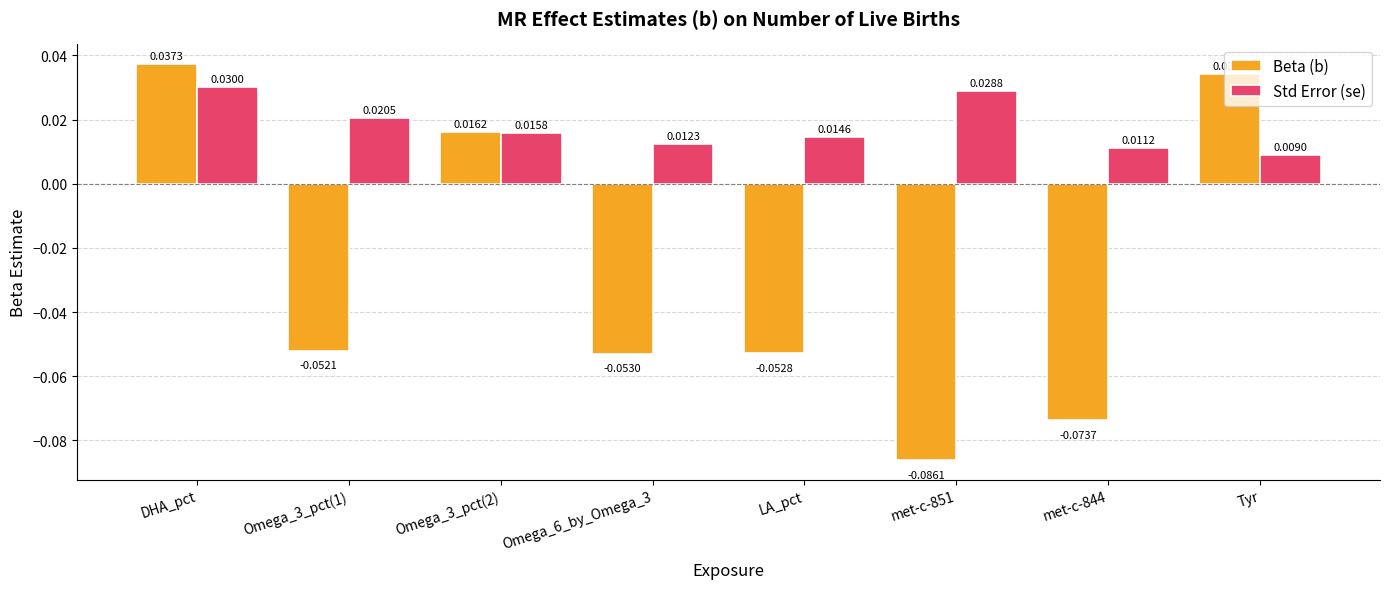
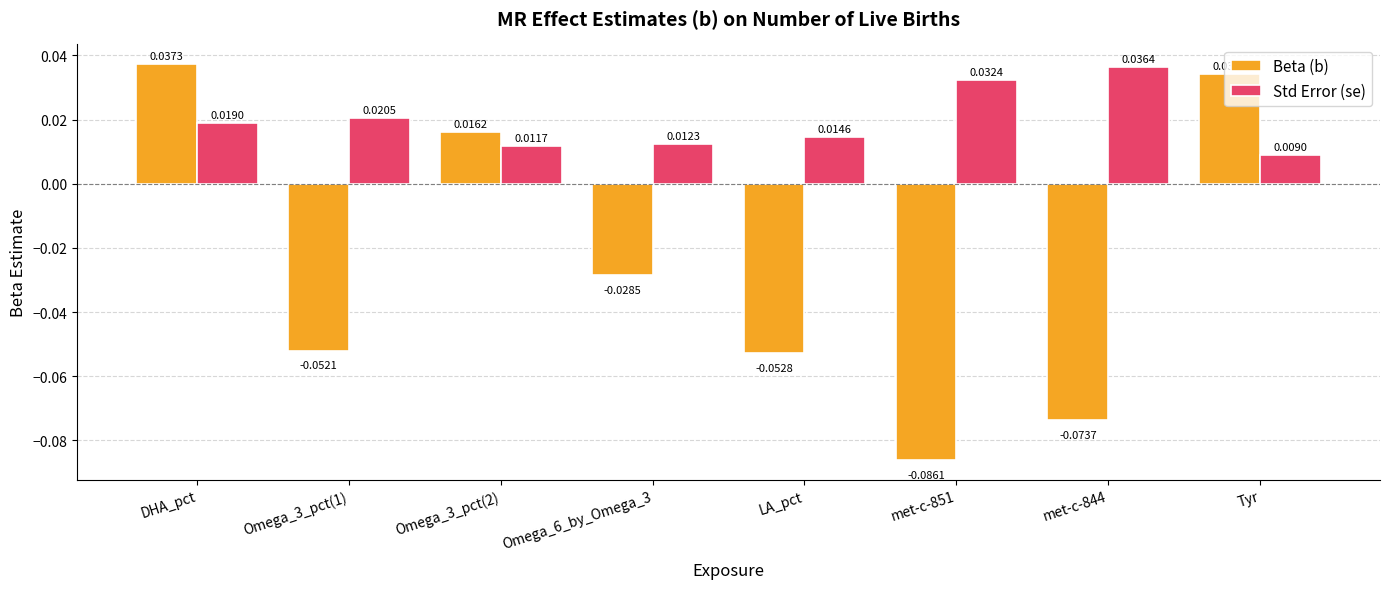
  {
    "Beta (b)": {
      "DHA_pct": 0.0373,
      "Omega_3_pct(1)": -0.0521,
      "Omega_3_pct(2)": 0.0162,
-     "Omega_6_by_Omega_3": -0.0530,
+     "Omega_6_by_Omega_3": -0.0285,
      "LA_pct": -0.0528,
      "met-c-851": -0.0861,
      "met-c-844": -0.0737
    },
    "Std Error (se)": {
-     "DHA_pct": 0.0300,
+     "DHA_pct": 0.0190,
      "Omega_3_pct(1)": 0.0205,
-     "Omega_3_pct(2)": 0.0158,
+     "Omega_3_pct(2)": 0.0117,
      "Omega_6_by_Omega_3": 0.0123,
      "LA_pct": 0.0146,
-     "met-c-851": 0.0288,
-     "met-c-844": 0.0112,
+     "met-c-851": 0.0324,
+     "met-c-844": 0.0364,
      "Tyr": 0.0090
    }
  }
